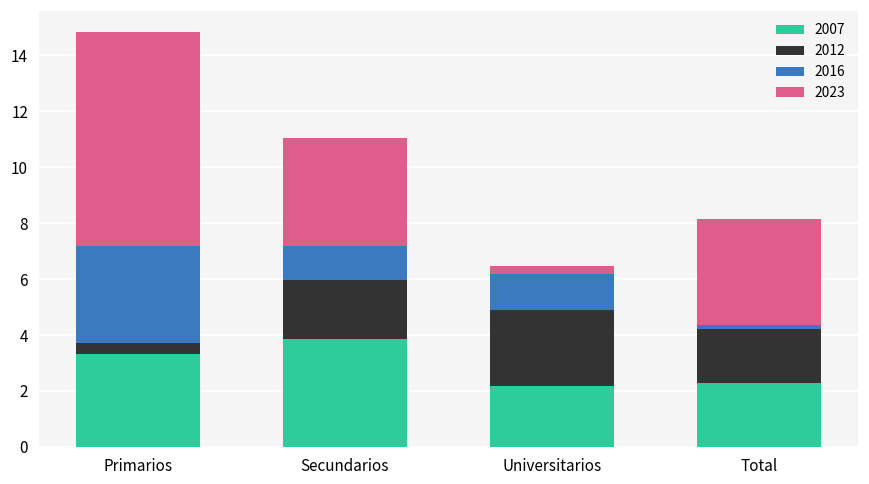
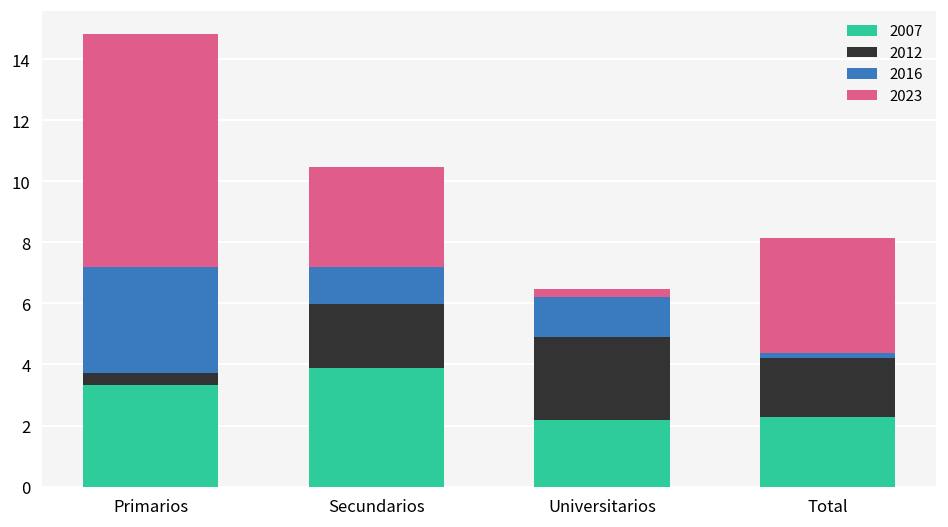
  {
    "2007": {
      "Primarios": 3.3,
      "Secundarios": 3.9,
      "Universitarios": 2.2,
      "Total": 2.3
    },
    "2012": {
      "Primarios": 0.4,
      "Secundarios": 2.1,
      "Universitarios": 2.7,
      "Total": 1.9
    },
    "2016": {
      "Primarios": 3.5,
      "Secundarios": 1.2,
      "Universitarios": 1.3,
      "Total": 0.2
    },
    "2023": {
      "Primarios": 7.7,
-     "Secundarios": 3.9,
+     "Secundarios": 3.3,
      "Universitarios": 0.3,
      "Total": 3.8
    }
  }
